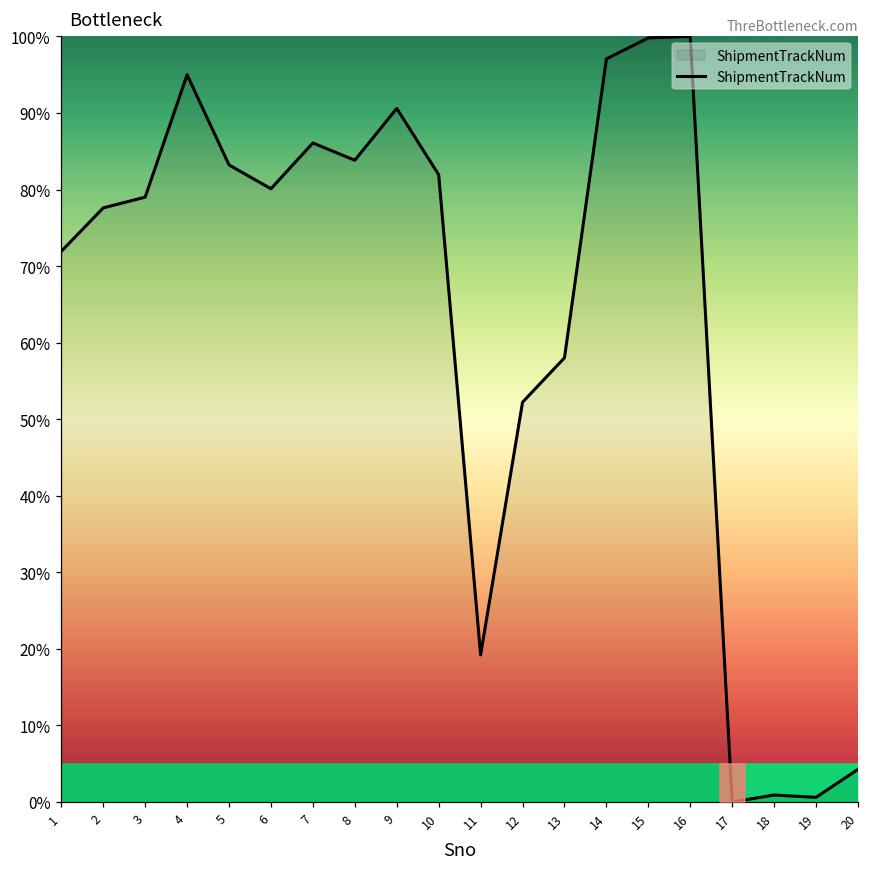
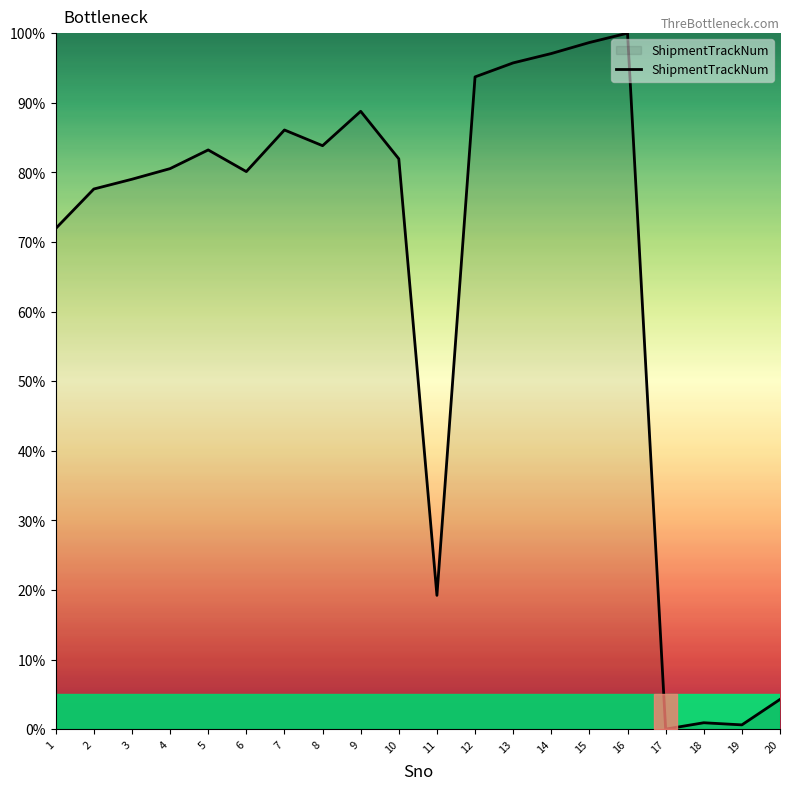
  {
    "1": "72%",
    "2": "78%",
    "3": "79%",
-   "4": "95%",
+   "4": "81%",
    "5": "83%",
    "6": "80%",
    "7": "86%",
    "8": "84%",
-   "9": "91%",
+   "9": "89%",
    "10": "82%",
    "11": "19%",
-   "12": "52%",
-   "13": "58%",
+   "12": "94%",
+   "13": "96%",
    "14": "97%",
-   "15": "100%",
+   "15": "99%",
    "16": "100%"
  }
